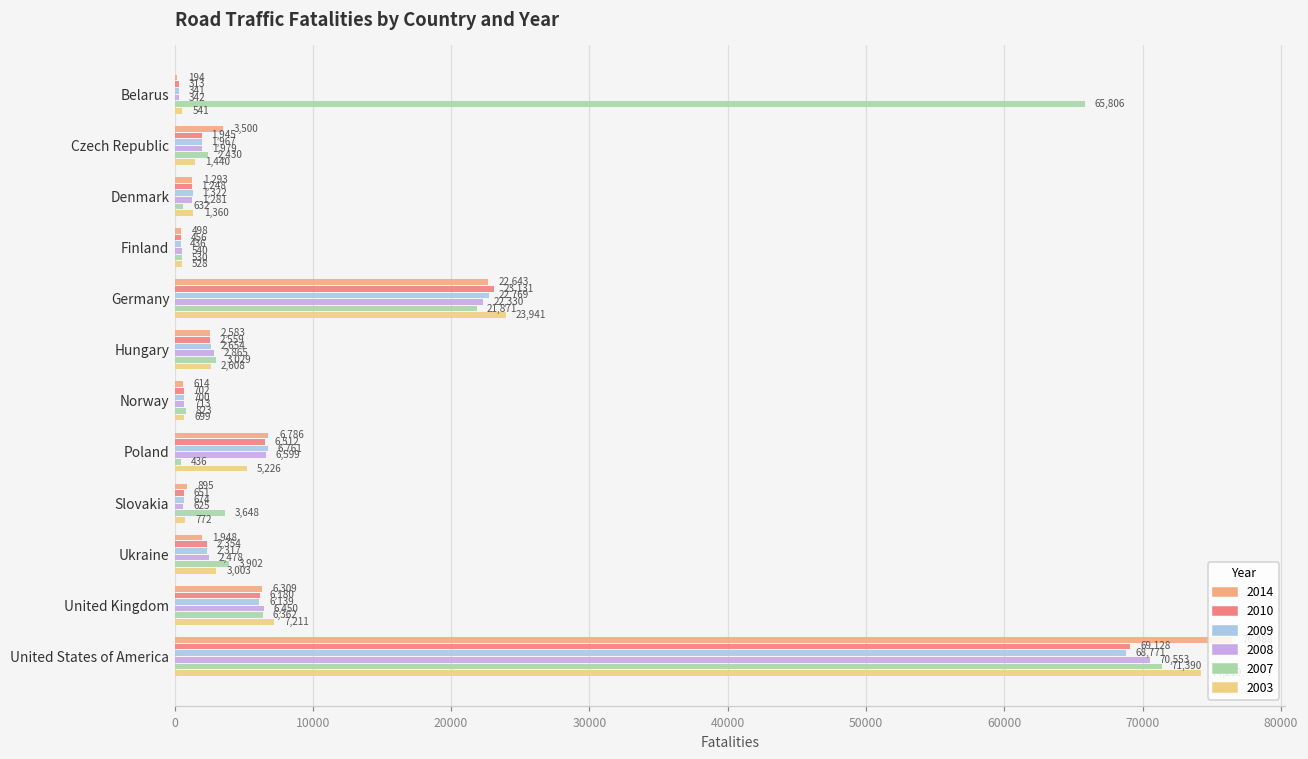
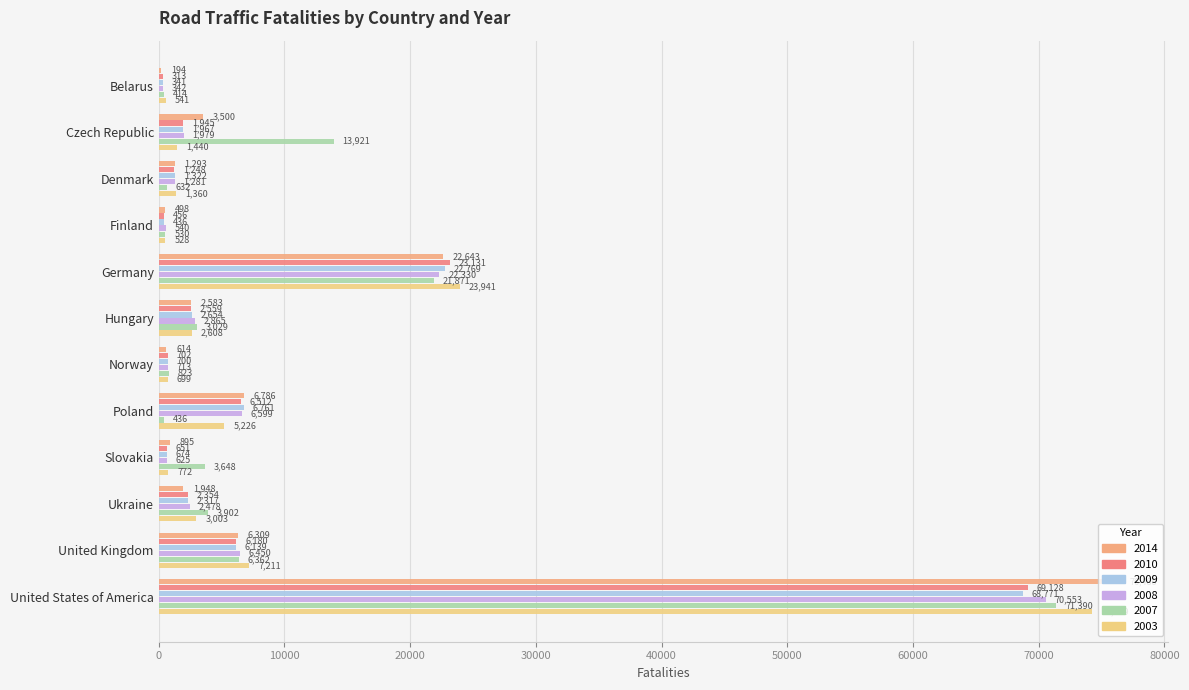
  {
    "2007": {
-     "Belarus": "65,806",
-     "Czech Republic": "2,430",
+     "Belarus": "414",
+     "Czech Republic": "13,921",
      "Poland": "436",
      "Slovakia": "3,648"
    }
  }
